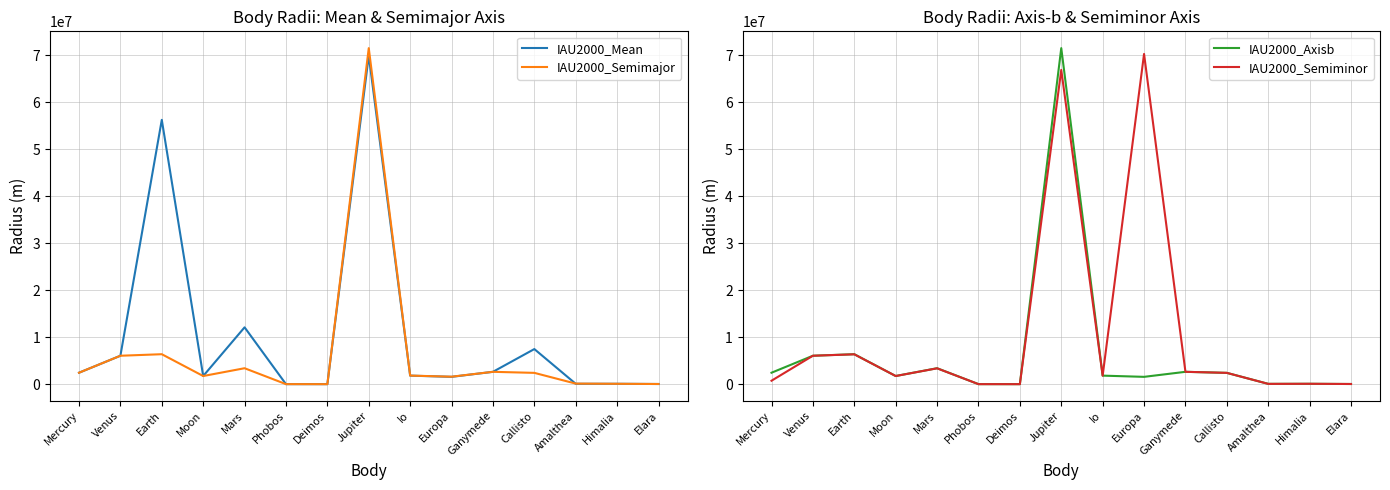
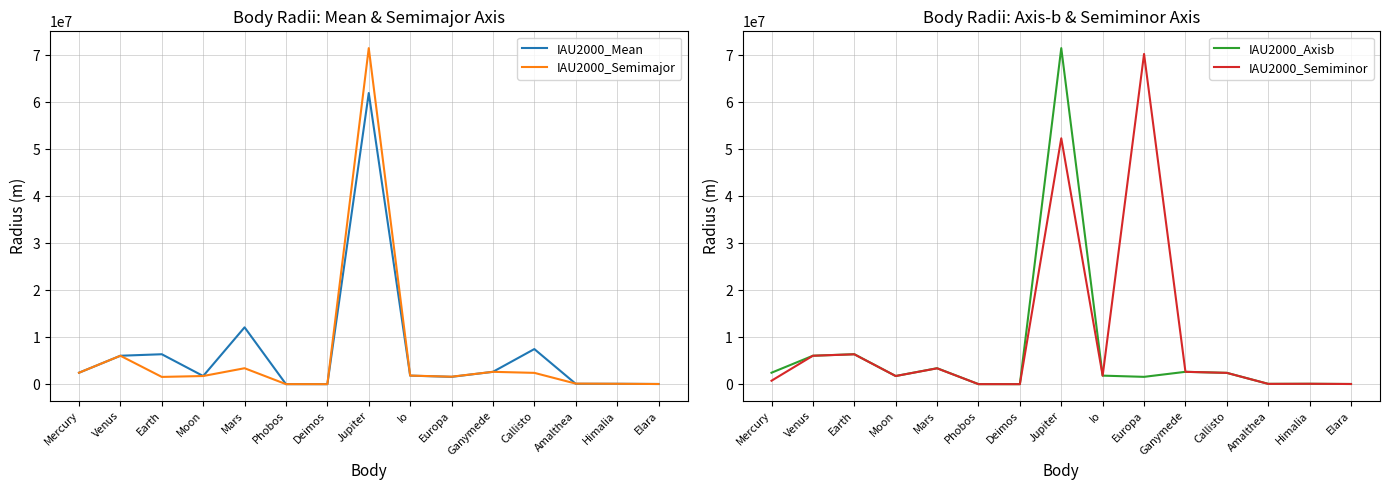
  {
    "Body Radii: Mean & Semimajor Axis": {
      "IAU2000_Mean": {
-       "Earth": 56000000,
+       "Earth": 6000000,
        "Mars": 12000000,
-       "Jupiter": 70000000,
+       "Jupiter": 62000000,
        "Callisto": 7000000
      },
      "IAU2000_Semimajor": {
-       "Earth": 6000000,
+       "Earth": 2000000,
        "Mars": 3000000,
        "Jupiter": 71000000,
        "Callisto": 2000000
      }
    },
    "Body Radii: Axis-b & Semiminor Axis": {
      "IAU2000_Axisb": {
        "Mercury": 2000000,
        "Jupiter": 71000000,
        "Europa": 2000000
      },
      "IAU2000_Semiminor": {
        "Mercury": 1000000,
-       "Jupiter": 67000000,
+       "Jupiter": 52000000,
        "Europa": 70000000
      }
    }
  }
